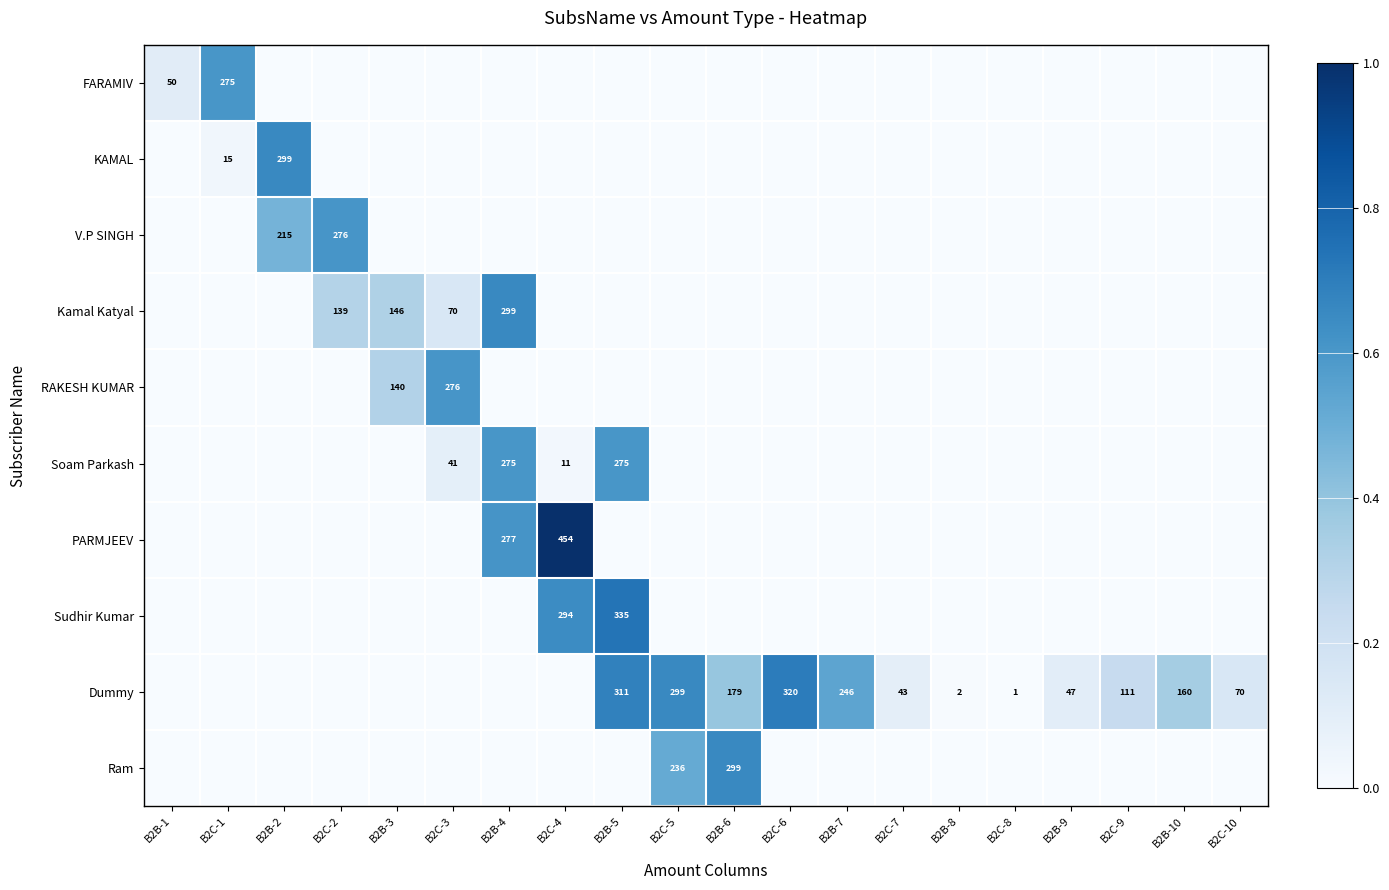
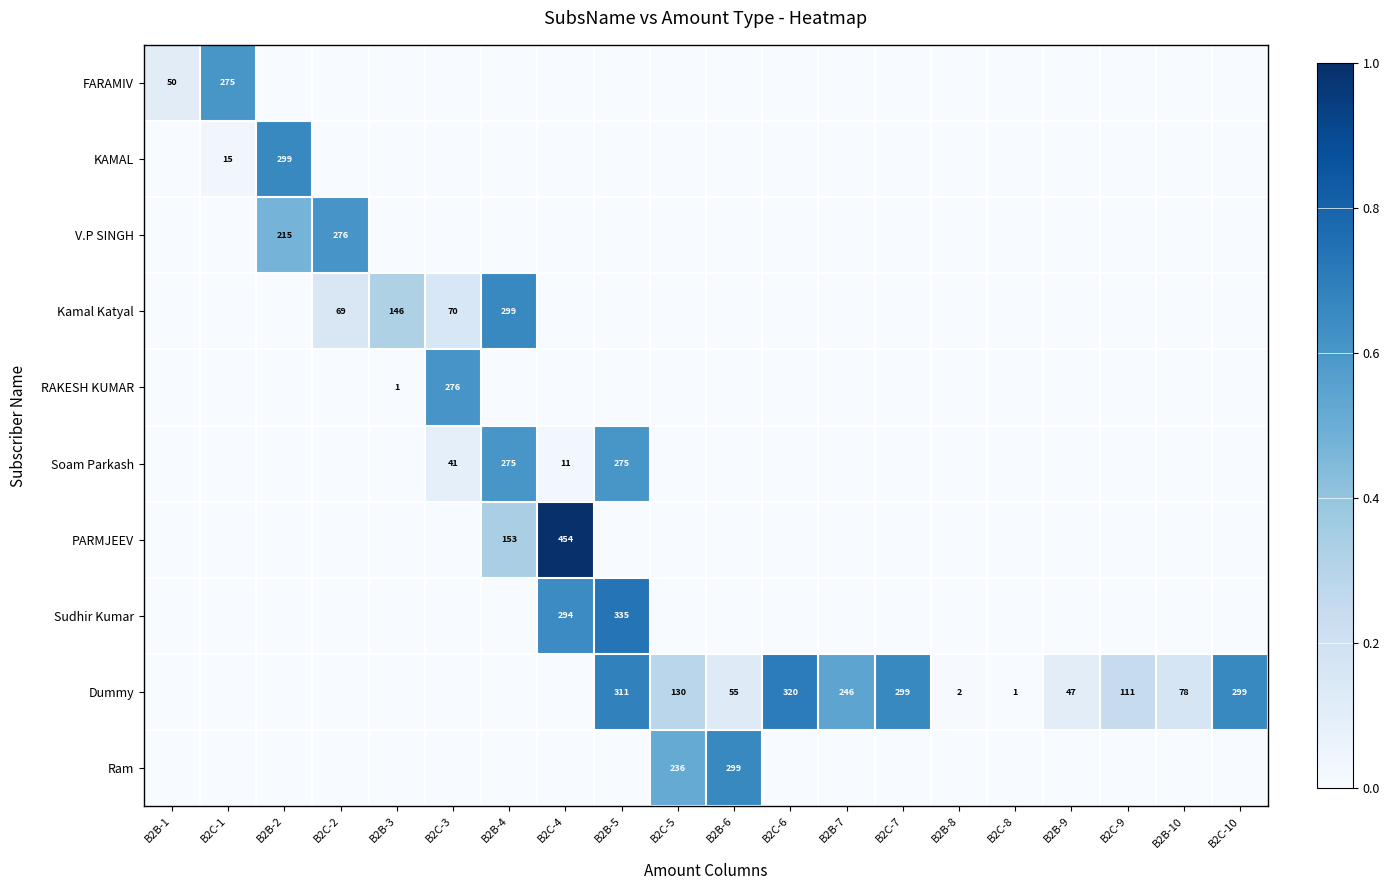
  {
    "FARAMIV": {
      "B2B-1": 50,
      "B2C-1": 275
    },
    "KAMAL": {
      "B2C-1": 15,
      "B2B-2": 299
    },
    "V.P SINGH": {
      "B2B-2": 215,
      "B2C-2": 276
    },
    "Kamal Katyal": {
-     "B2C-2": 139,
+     "B2C-2": 69,
      "B2B-3": 146,
      "B2C-3": 70,
      "B2B-4": 299
    },
    "RAKESH KUMAR": {
-     "B2B-3": 140,
+     "B2B-3": 1,
      "B2C-3": 276
    },
    "Soam Parkash": {
      "B2C-3": 41,
      "B2B-4": 275,
      "B2C-4": 11,
      "B2B-5": 275
    },
    "PARMJEEV": {
-     "B2B-4": 277,
+     "B2B-4": 153,
      "B2C-4": 454
    },
    "Sudhir Kumar": {
      "B2C-4": 294,
      "B2B-5": 335
    },
    "Dummy": {
      "B2B-5": 311,
-     "B2C-5": 299,
-     "B2B-6": 179,
+     "B2C-5": 130,
+     "B2B-6": 55,
      "B2C-6": 320,
      "B2B-7": 246,
-     "B2C-7": 43,
+     "B2C-7": 299,
      "B2B-8": 2,
      "B2C-8": 1,
      "B2B-9": 47,
      "B2C-9": 111,
-     "B2B-10": 160,
-     "B2C-10": 70
+     "B2B-10": 78,
+     "B2C-10": 299
    },
    "Ram": {
      "B2C-5": 236,
      "B2B-6": 299
    }
  }
